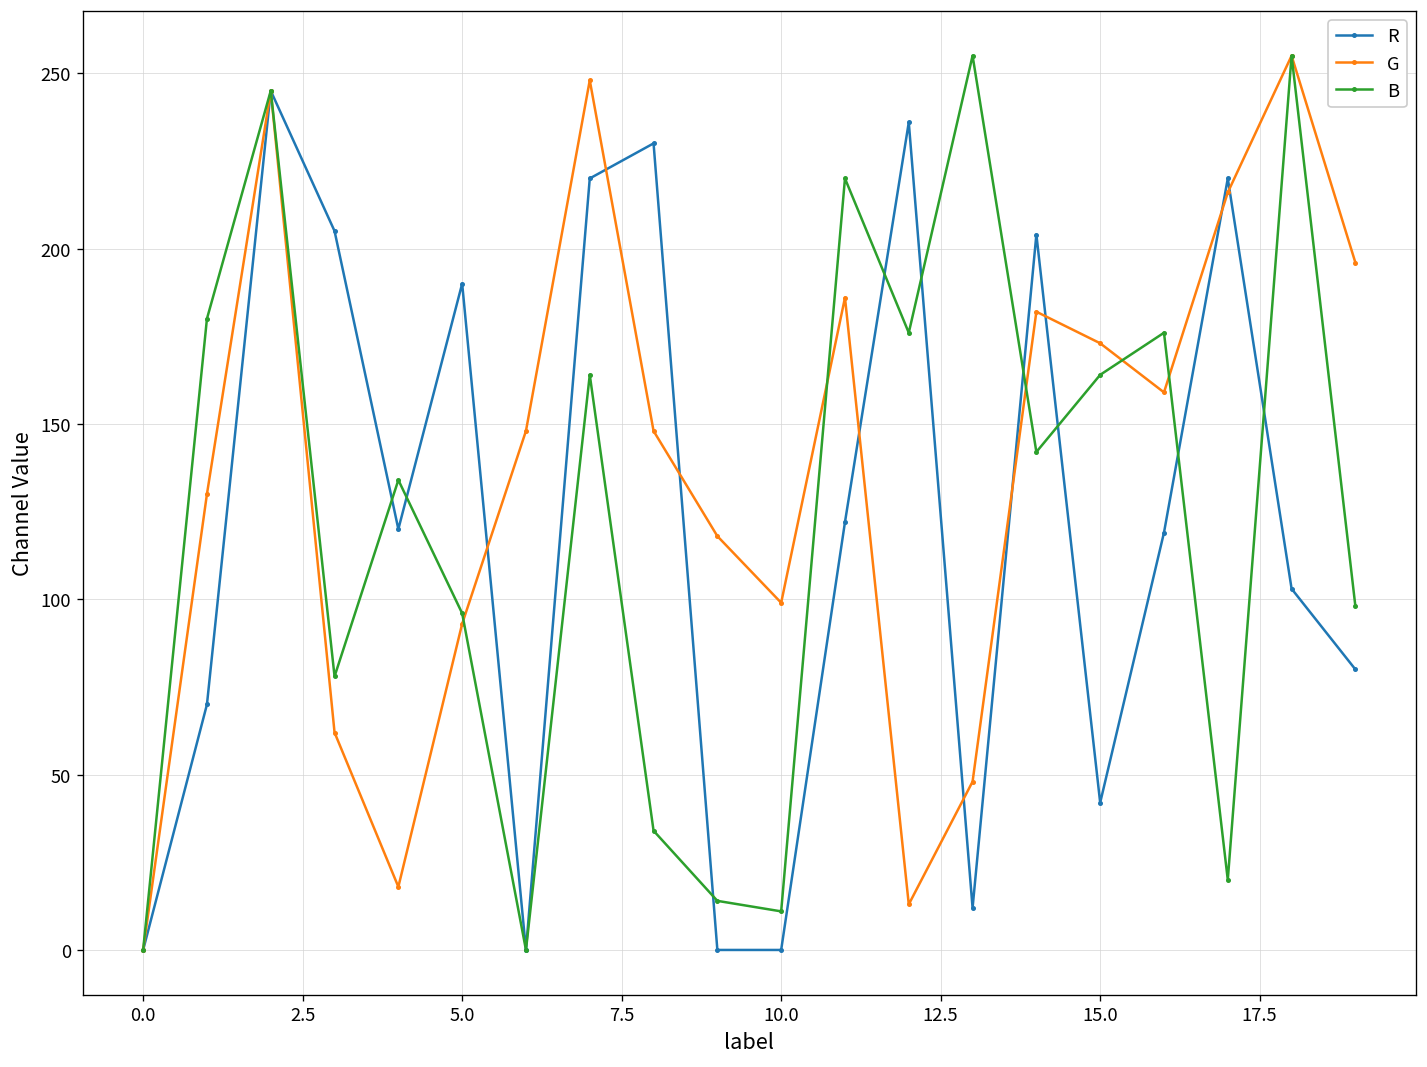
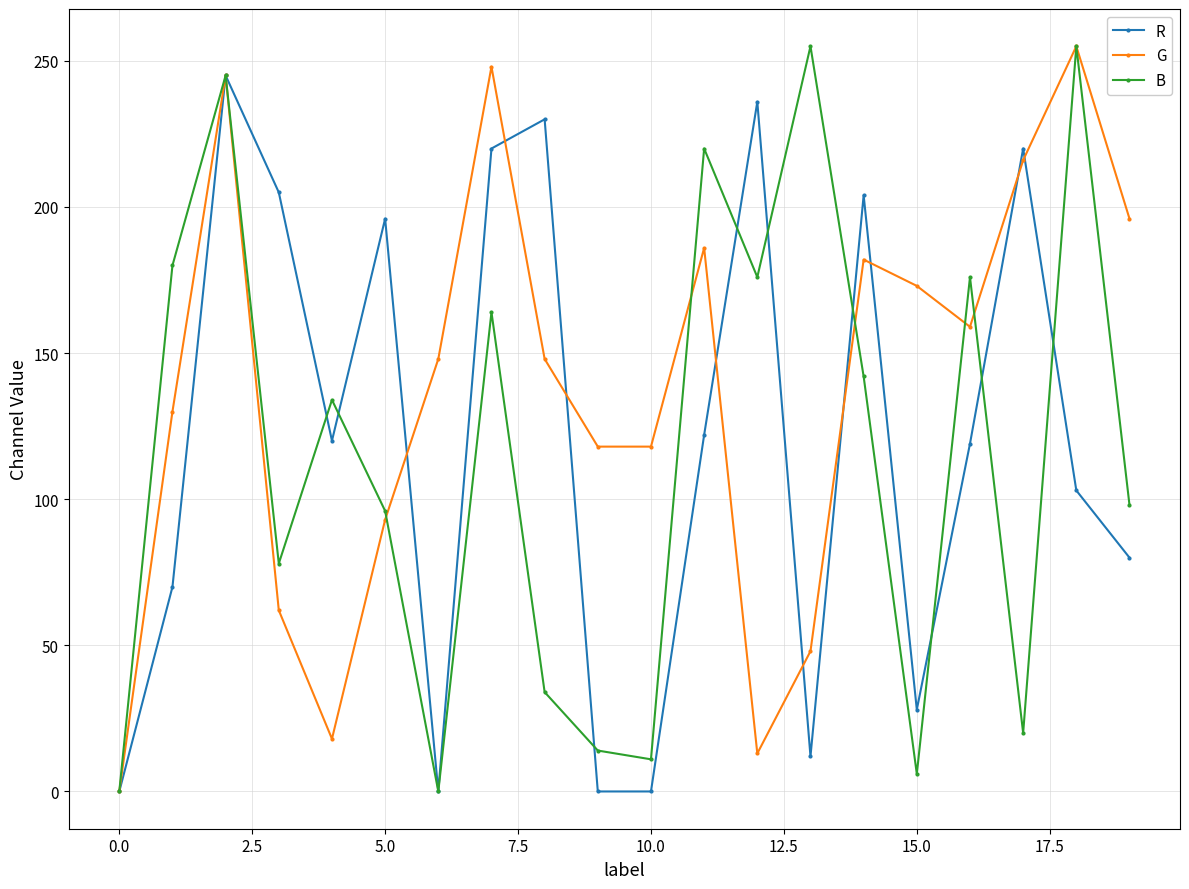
  {
    "R": {
-     "5.0": 190,
+     "5.0": 196,
      "10.0": 0,
-     "15.0": 42
+     "15.0": 28
    },
    "G": {
      "5.0": 93,
-     "10.0": 99,
+     "10.0": 118,
      "15.0": 173
    },
    "B": {
      "5.0": 96,
      "10.0": 11,
-     "15.0": 164
+     "15.0": 6
    }
  }
